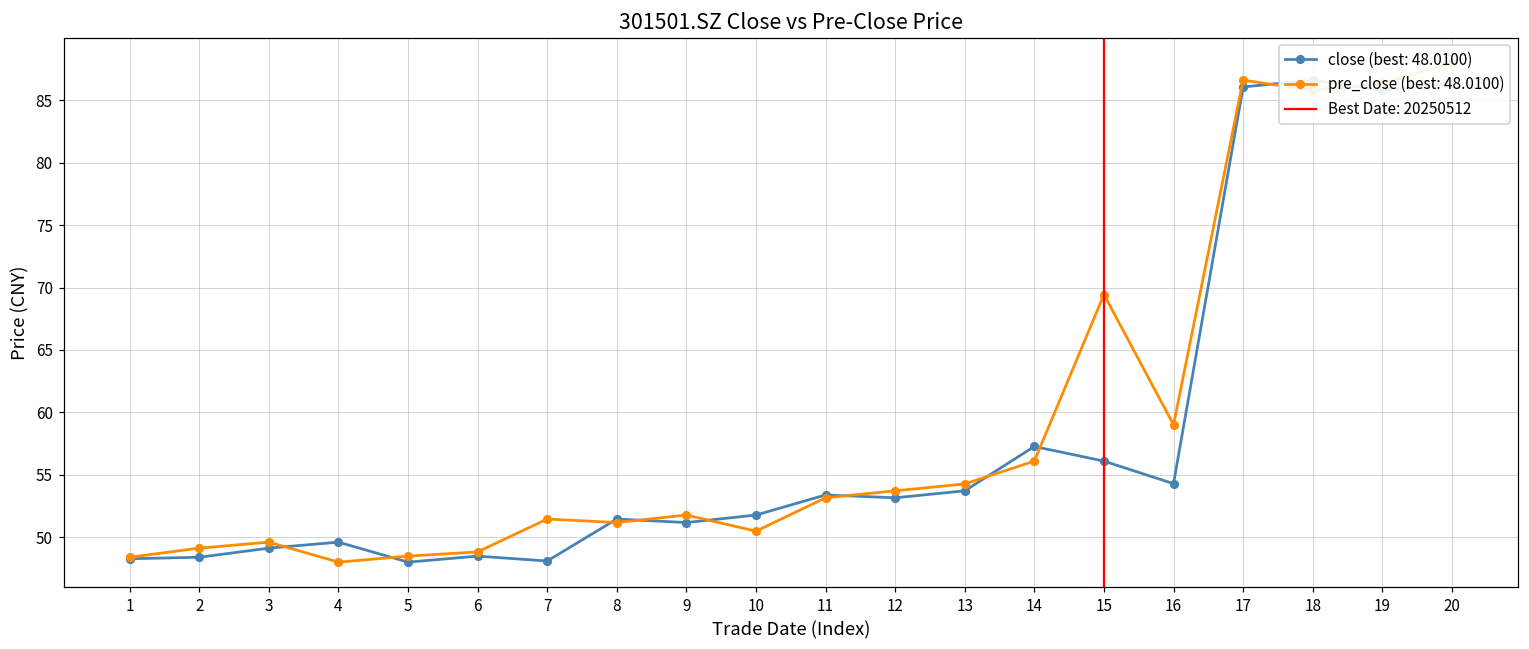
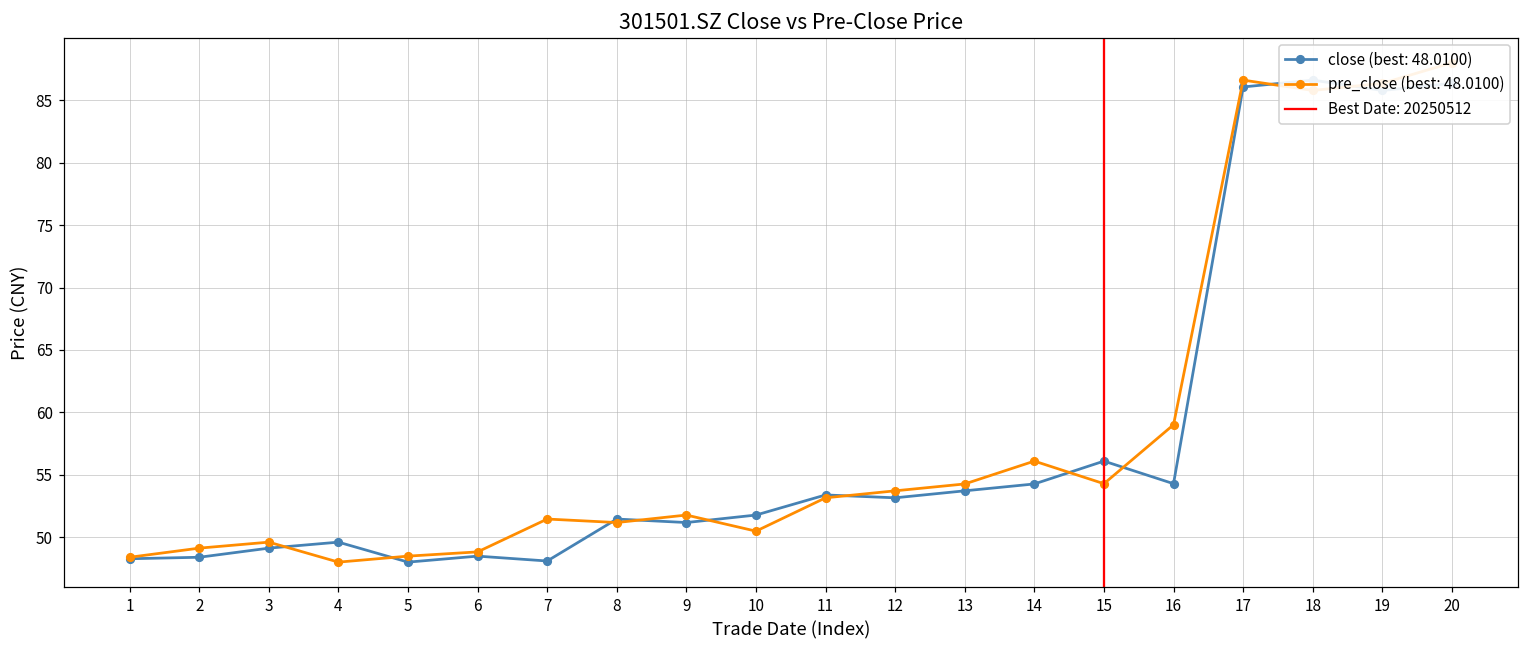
  {
    "close (best: 48.0100)": {
      "2": 48.4,
      "3": 49.1,
      "4": 49.6,
      "5": 48.0,
      "6": 48.5,
      "7": 48.1,
      "8": 51.5,
      "9": 51.2,
      "10": 51.8,
      "11": 53.4,
      "12": 53.2,
      "13": 53.7,
-     "14": 57.3,
+     "14": 54.3,
      "15": 56.1,
      "16": 54.3,
      "17": 86.1
    },
    "pre_close (best: 48.0100)": {
      "2": 49.1,
      "3": 49.6,
      "4": 48.0,
      "5": 48.5,
      "6": 48.8,
      "7": 51.5,
      "8": 51.2,
      "9": 51.8,
      "10": 50.5,
      "11": 53.2,
      "12": 53.7,
      "13": 54.3,
      "14": 56.1,
-     "15": 69.4,
+     "15": 54.3,
      "16": 59.0,
      "17": 86.6
    }
  }
